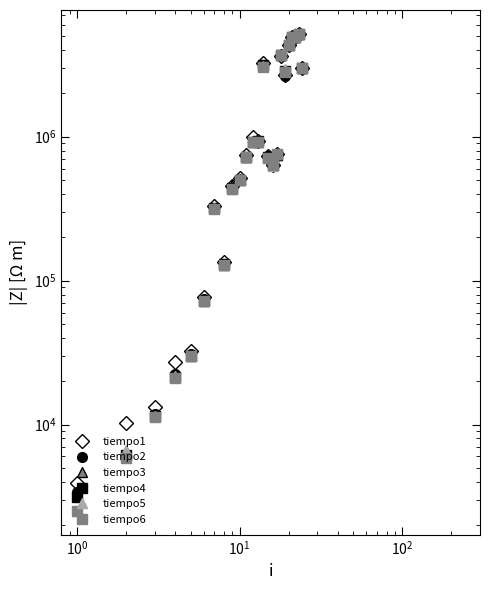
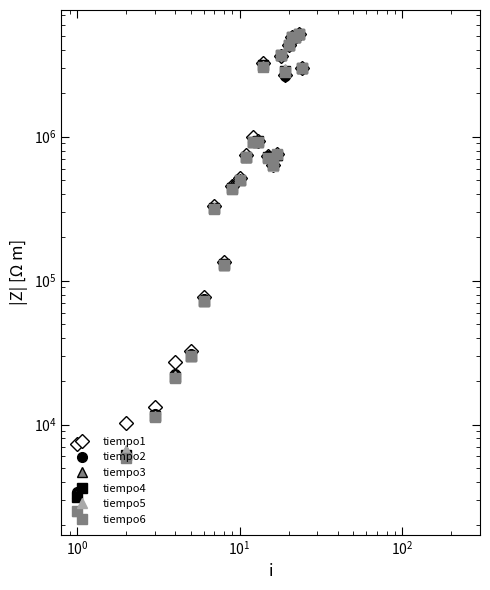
  {
    "tiempo1": {
-     "10^0": 3900
+     "10^0": 7000
    }
  }
